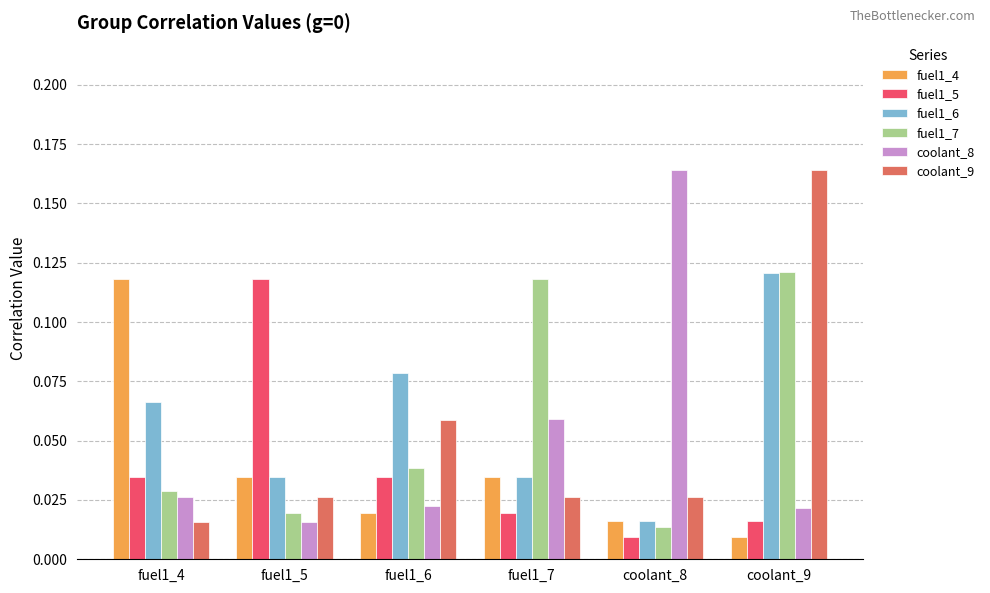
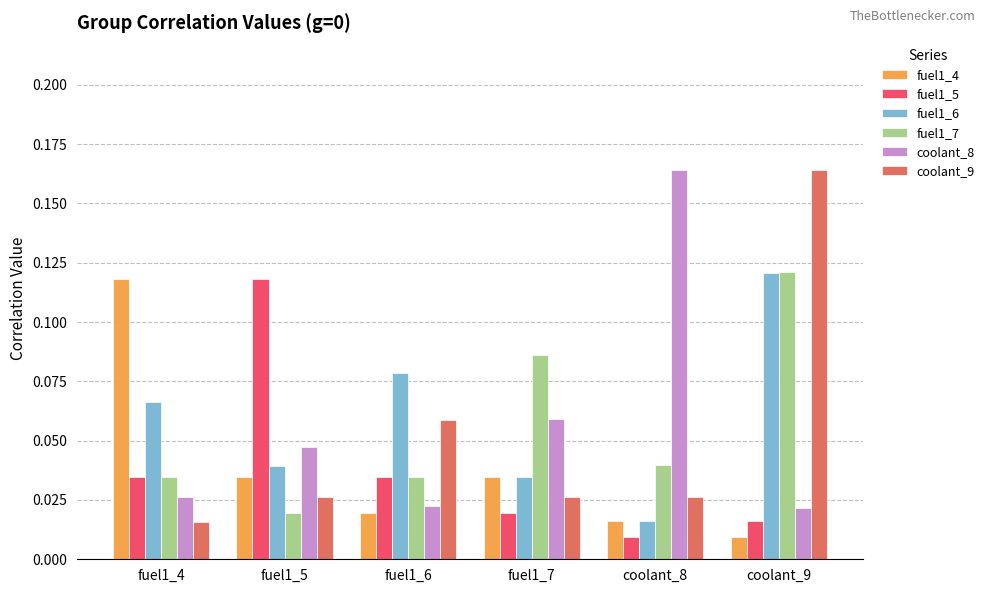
  {
    "fuel1_6": {
      "fuel1_4": 0.066,
-     "fuel1_5": 0.035,
+     "fuel1_5": 0.039,
      "fuel1_6": 0.078,
      "fuel1_7": 0.035,
      "coolant_8": 0.016,
      "coolant_9": 0.121
    },
    "fuel1_7": {
-     "fuel1_4": 0.029,
+     "fuel1_4": 0.035,
      "fuel1_5": 0.019,
-     "fuel1_6": 0.038,
-     "fuel1_7": 0.118,
-     "coolant_8": 0.013,
+     "fuel1_6": 0.035,
+     "fuel1_7": 0.086,
+     "coolant_8": 0.040,
      "coolant_9": 0.121
    },
    "coolant_8": {
      "fuel1_4": 0.026,
-     "fuel1_5": 0.016,
+     "fuel1_5": 0.047,
      "fuel1_6": 0.022,
      "fuel1_7": 0.059,
      "coolant_8": 0.164,
      "coolant_9": 0.022
    }
  }
